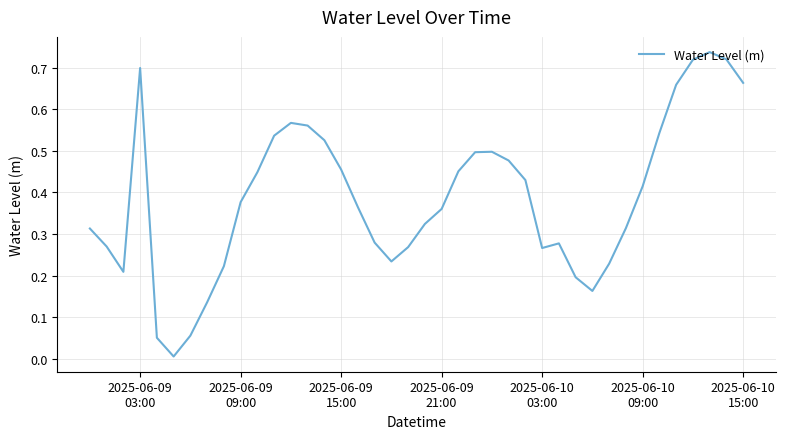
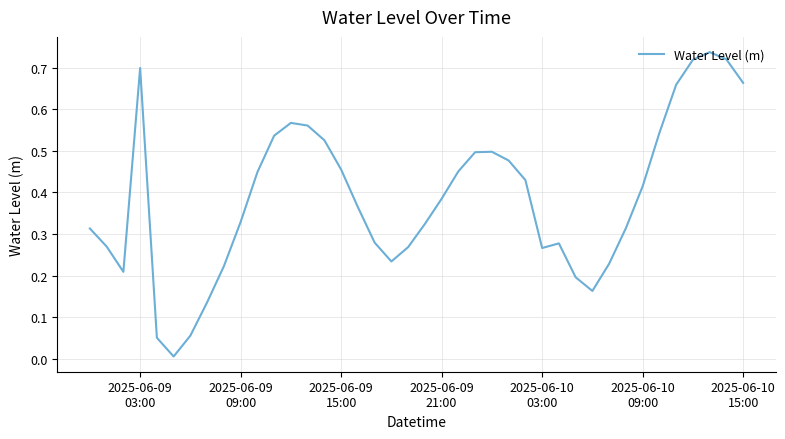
  {
    "2025-06-09 03:00": 0.70,
-   "2025-06-09 09:00": 0.38,
+   "2025-06-09 09:00": 0.33,
    "2025-06-09 15:00": 0.46,
-   "2025-06-09 21:00": 0.36,
+   "2025-06-09 21:00": 0.38,
    "2025-06-10 03:00": 0.27,
    "2025-06-10 09:00": 0.41,
    "2025-06-10 15:00": 0.66
  }
